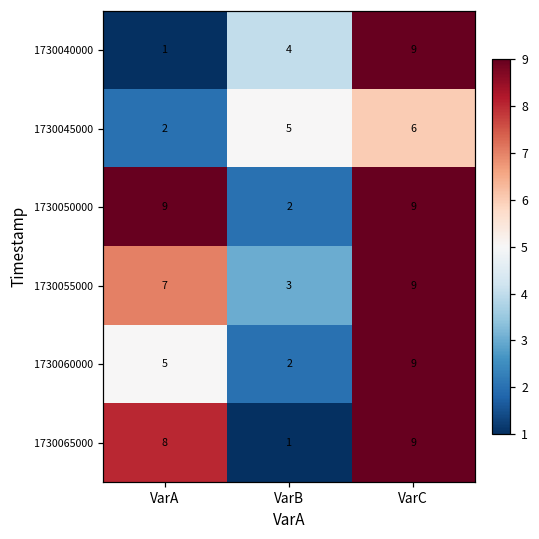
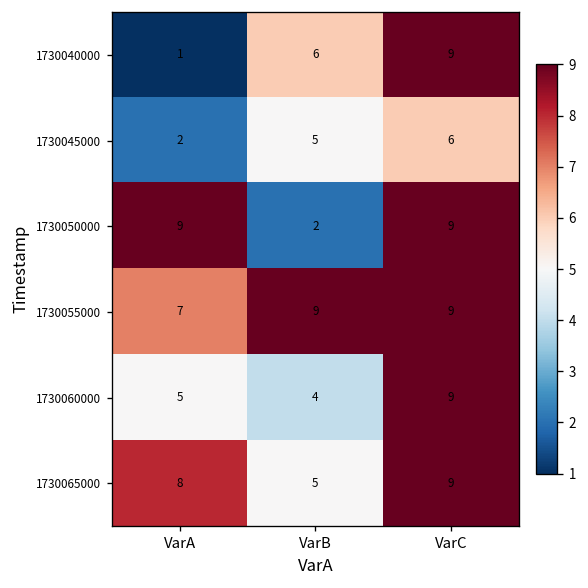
  {
    "1730040000": {
      "VarA": 1,
-     "VarB": 4,
+     "VarB": 6,
      "VarC": 9
    },
    "1730045000": {
      "VarA": 2,
      "VarB": 5,
      "VarC": 6
    },
    "1730050000": {
      "VarA": 9,
      "VarB": 2,
      "VarC": 9
    },
    "1730055000": {
      "VarA": 7,
-     "VarB": 3,
+     "VarB": 9,
      "VarC": 9
    },
    "1730060000": {
      "VarA": 5,
-     "VarB": 2,
+     "VarB": 4,
      "VarC": 9
    },
    "1730065000": {
      "VarA": 8,
-     "VarB": 1,
+     "VarB": 5,
      "VarC": 9
    }
  }
